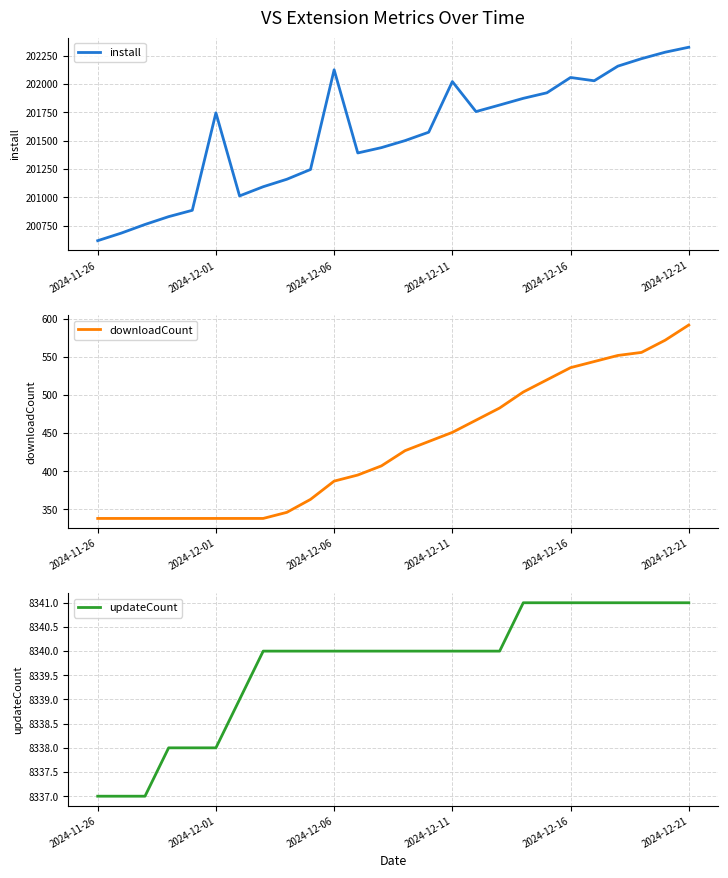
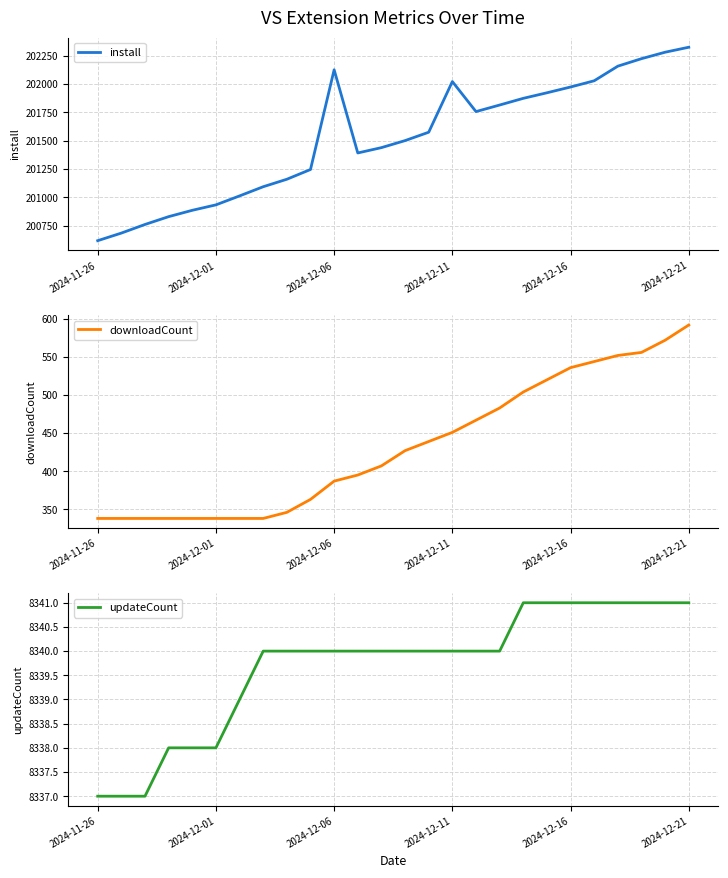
  {
    "VS Extension Metrics Over Time": {
      "2024-11-26": 200620,
-     "2024-12-01": 201750,
+     "2024-12-01": 200930,
      "2024-12-06": 202130,
      "2024-12-11": 202020,
-     "2024-12-16": 202060,
+     "2024-12-16": 201970,
      "2024-12-21": 202330
    }
  }
